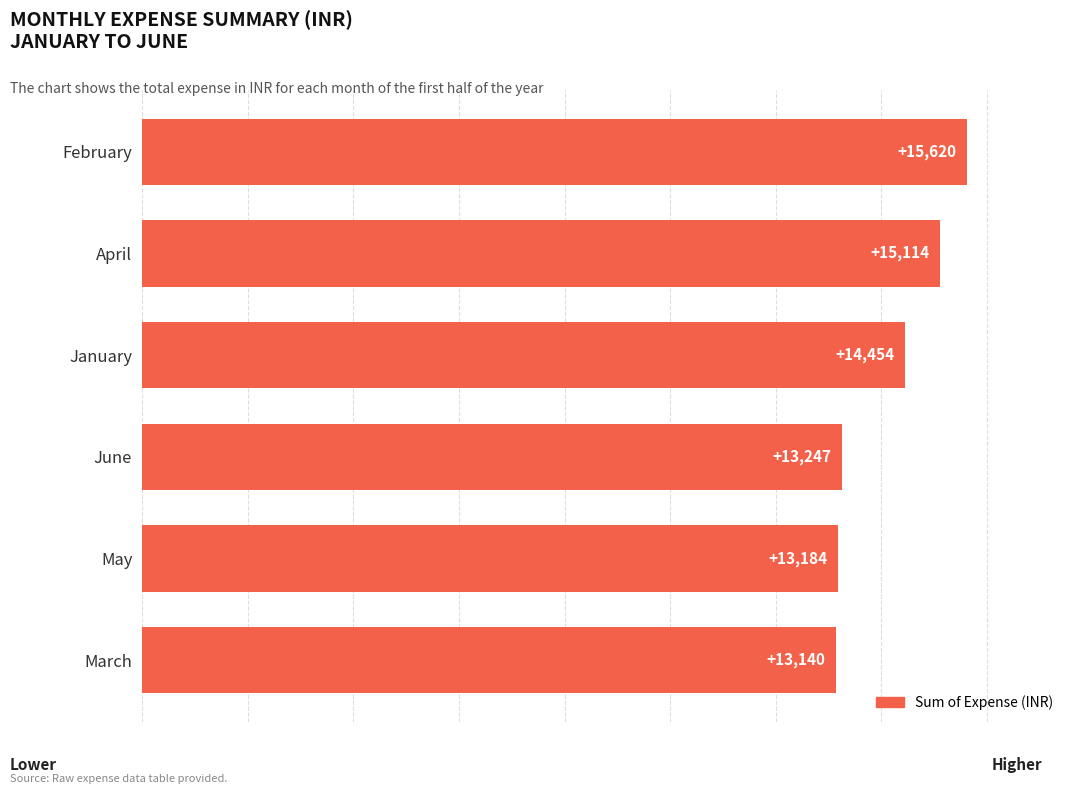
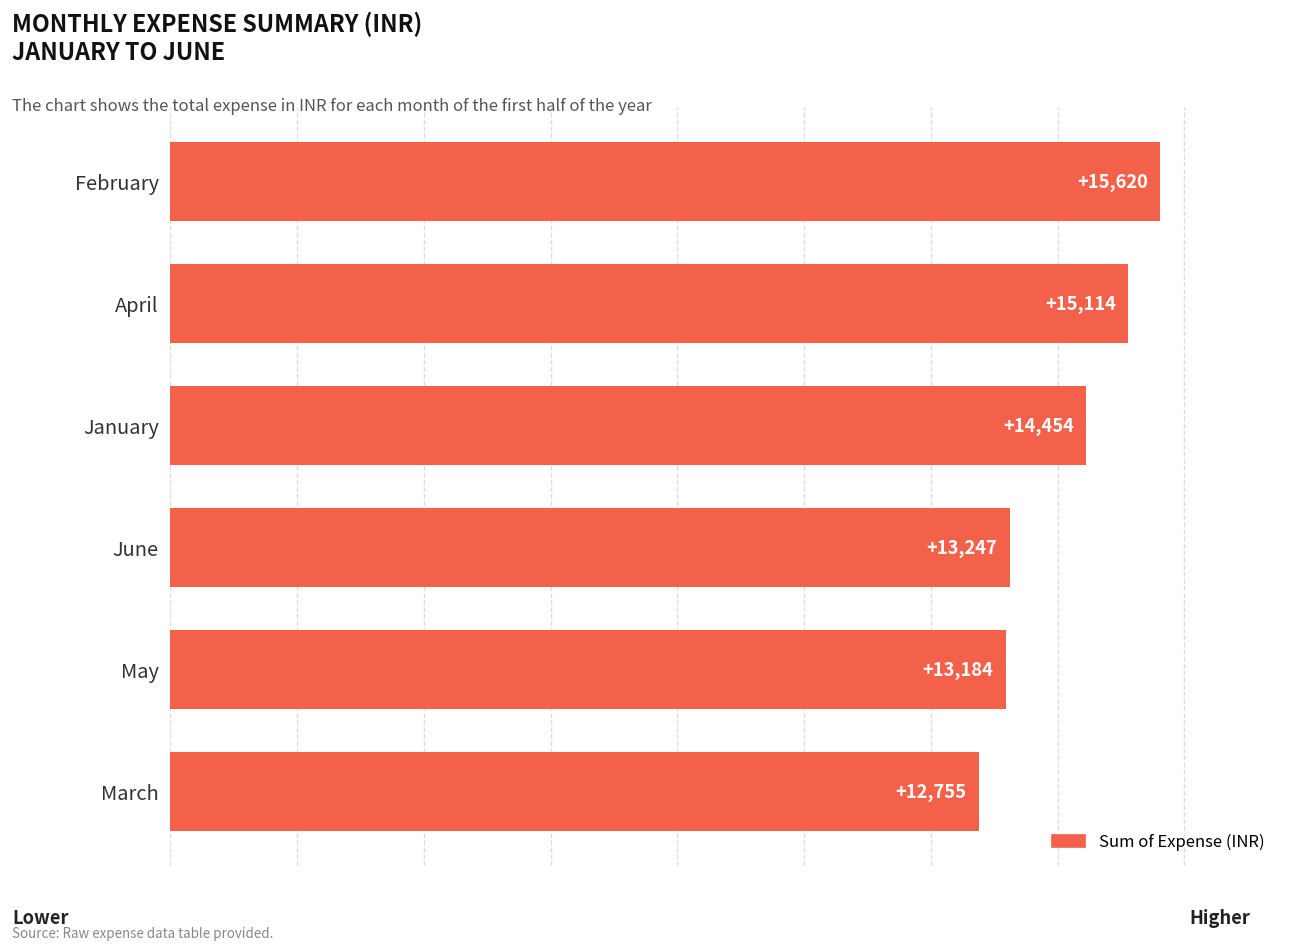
  {
    "February": "+15,620",
    "April": "+15,114",
    "January": "+14,454",
    "June": "+13,247",
    "May": "+13,184",
-   "March": "+13,140"
+   "March": "+12,755"
  }
